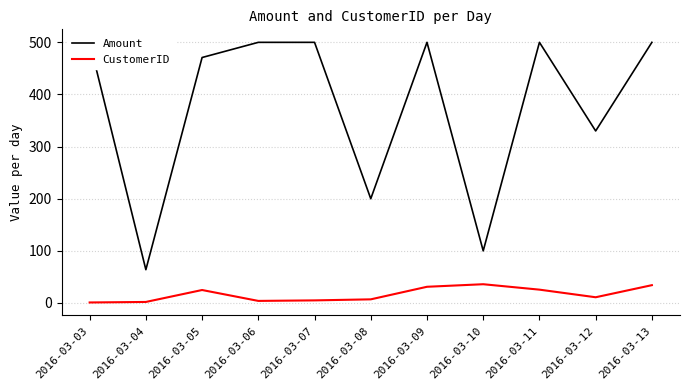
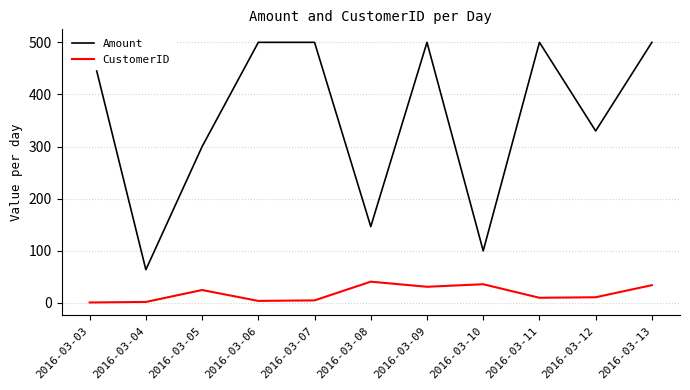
  {
    "Amount": {
      "2016-03-04": 60,
-     "2016-03-05": 470,
+     "2016-03-05": 300,
      "2016-03-06": 500,
      "2016-03-07": 500,
-     "2016-03-08": 200,
+     "2016-03-08": 150,
      "2016-03-09": 500,
      "2016-03-10": 100,
      "2016-03-11": 500,
      "2016-03-12": 330,
      "2016-03-13": 500
    },
    "CustomerID": {
      "2016-03-03": 0,
      "2016-03-04": 0,
      "2016-03-05": 20,
      "2016-03-06": 0,
      "2016-03-07": 10,
-     "2016-03-08": 10,
+     "2016-03-08": 40,
      "2016-03-09": 30,
      "2016-03-10": 40,
-     "2016-03-11": 30,
+     "2016-03-11": 10,
      "2016-03-12": 10,
      "2016-03-13": 30
    }
  }
